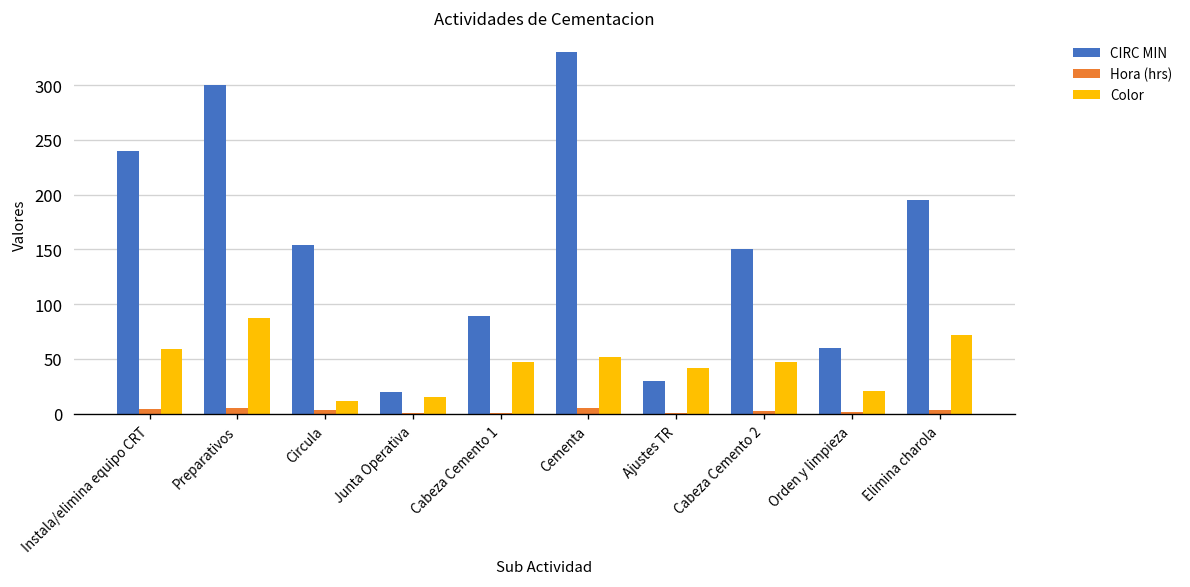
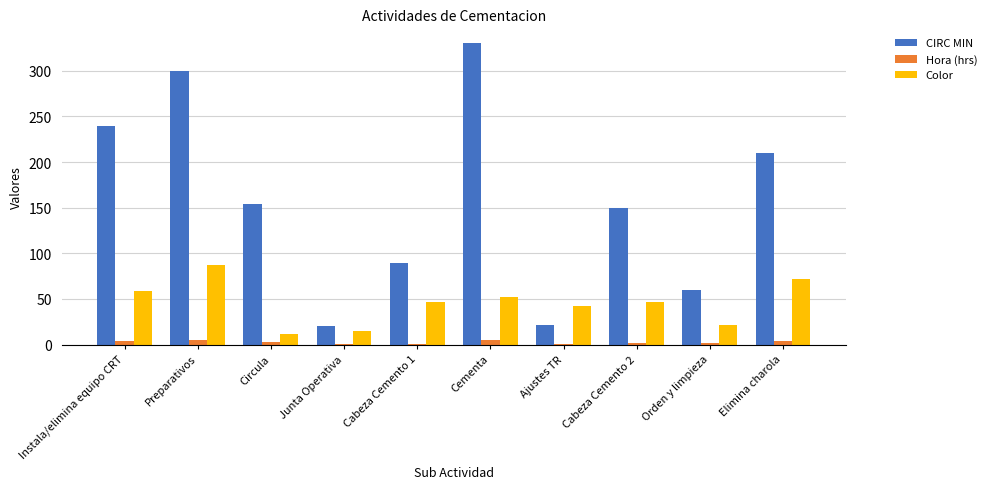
  {
    "CIRC MIN": {
      "Instala/elimina equipo CRT": 240,
      "Preparativos": 300,
      "Circula": 150,
      "Junta Operativa": 20,
      "Cabeza Cemento 1": 90,
      "Cementa": 330,
-     "Ajustes TR": 30,
+     "Ajustes TR": 20,
      "Cabeza Cemento 2": 150,
      "Orden y limpieza": 60,
-     "Elimina charola": 200
+     "Elimina charola": 210
    },
    "Hora (hrs)": {
      "Instala/elimina equipo CRT": 0,
      "Preparativos": 10,
      "Circula": 0,
      "Cementa": 10,
      "Elimina charola": 0
    },
    "Color": {
      "Instala/elimina equipo CRT": 60,
      "Preparativos": 90,
      "Circula": 10,
      "Junta Operativa": 20,
      "Cabeza Cemento 1": 50,
      "Cementa": 50,
      "Ajustes TR": 40,
      "Cabeza Cemento 2": 50,
      "Orden y limpieza": 20,
      "Elimina charola": 70
    }
  }
